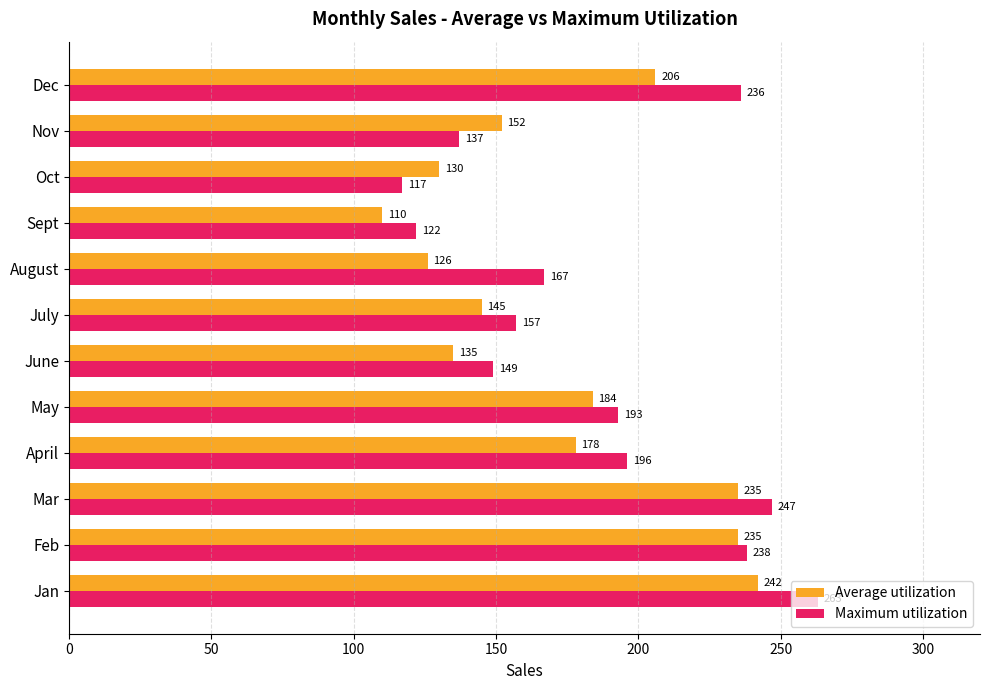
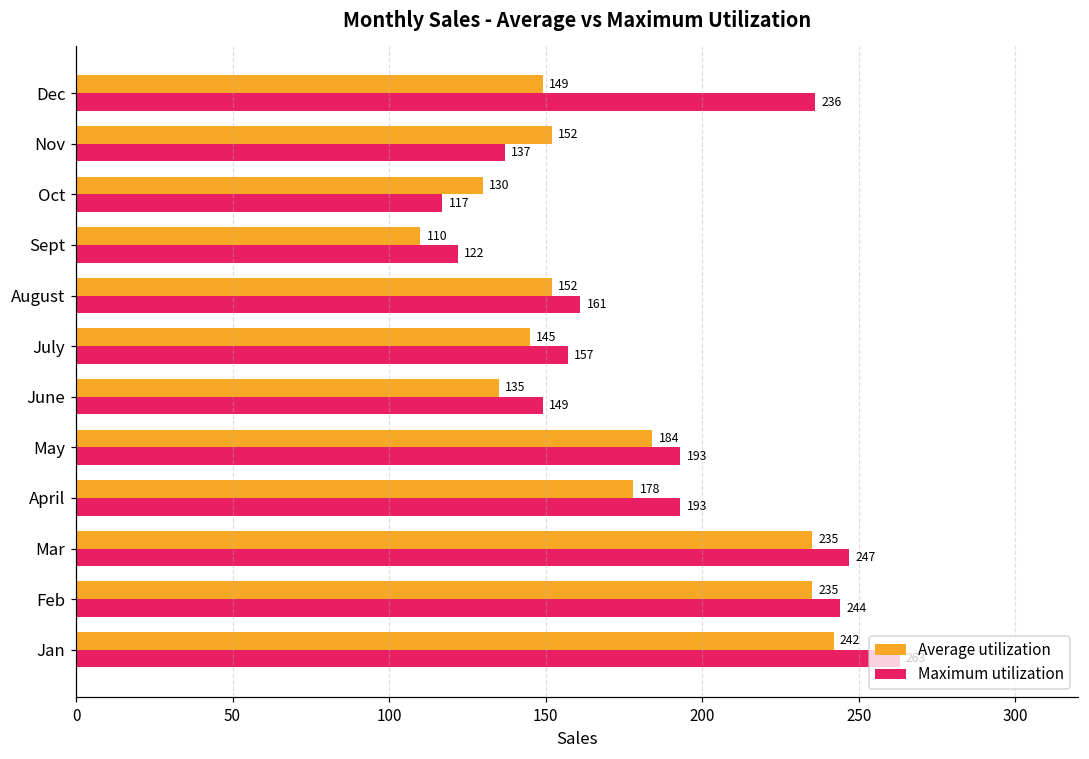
  {
    "Average utilization": {
-     "Dec": 206,
+     "Dec": 149,
      "Nov": 152,
      "Oct": 130,
      "Sept": 110,
-     "August": 126,
+     "August": 152,
      "July": 145,
      "June": 135,
      "May": 184,
      "April": 178,
      "Mar": 235,
      "Feb": 235,
      "Jan": 242
    },
    "Maximum utilization": {
      "Dec": 236,
      "Nov": 137,
      "Oct": 117,
      "Sept": 122,
-     "August": 167,
+     "August": 161,
      "July": 157,
      "June": 149,
      "May": 193,
-     "April": 196,
+     "April": 193,
      "Mar": 247,
-     "Feb": 238
+     "Feb": 244
    }
  }
